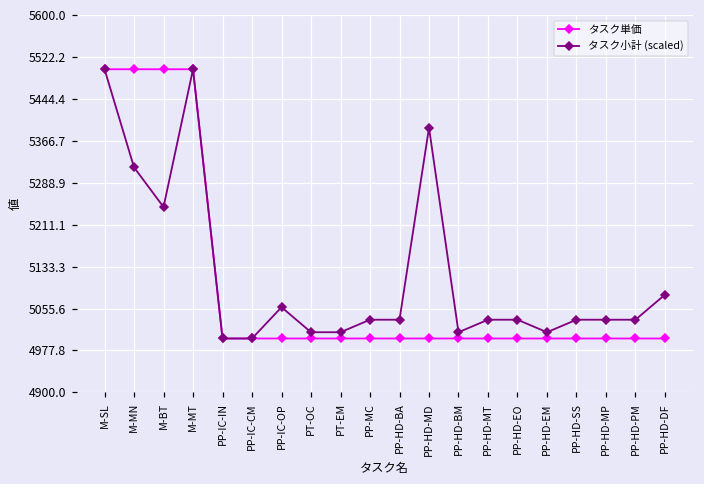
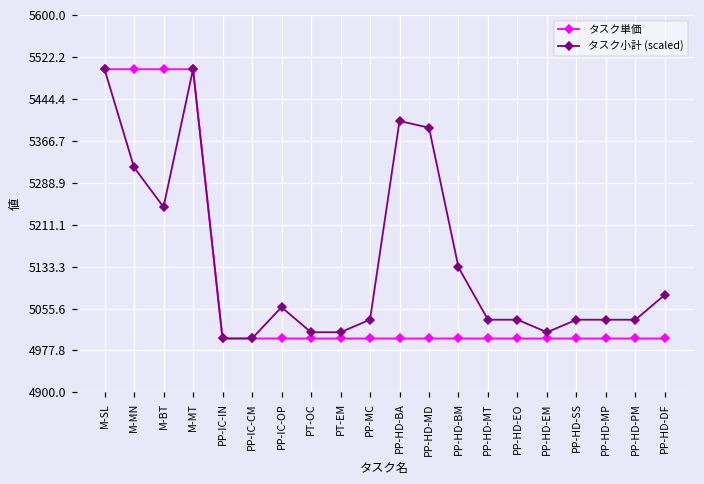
  {
    "タスク単価": {
      "M-MN": 5500,
      "M-BT": 5500,
      "PP-IC-OP": 5000,
      "PT-OC": 5000,
      "PT-EM": 5000,
      "PP-MC": 5000,
      "PP-HD-BA": 5000,
      "PP-HD-MD": 5000,
      "PP-HD-BM": 5000,
      "PP-HD-MT": 5000,
      "PP-HD-EO": 5000,
      "PP-HD-EM": 5000,
      "PP-HD-SS": 5000,
      "PP-HD-MP": 5000,
      "PP-HD-PM": 5000,
      "PP-HD-DF": 5000
    },
    "タスク小計 (scaled)": {
      "M-MN": 5320,
      "M-BT": 5240,
      "PP-IC-OP": 5060,
      "PT-OC": 5010,
      "PT-EM": 5010,
      "PP-MC": 5030,
-     "PP-HD-BA": 5030,
+     "PP-HD-BA": 5400,
      "PP-HD-MD": 5390,
-     "PP-HD-BM": 5010,
+     "PP-HD-BM": 5130,
      "PP-HD-MT": 5030,
      "PP-HD-EO": 5030,
      "PP-HD-EM": 5010,
      "PP-HD-SS": 5030,
      "PP-HD-MP": 5030,
      "PP-HD-PM": 5030,
      "PP-HD-DF": 5080
    }
  }
